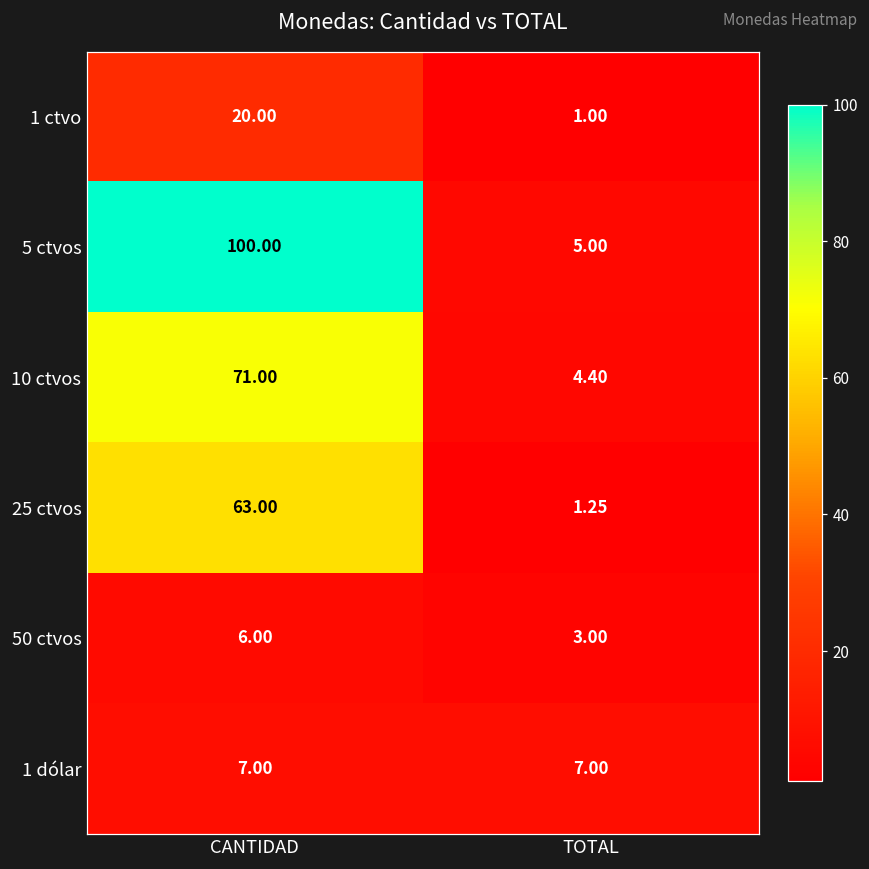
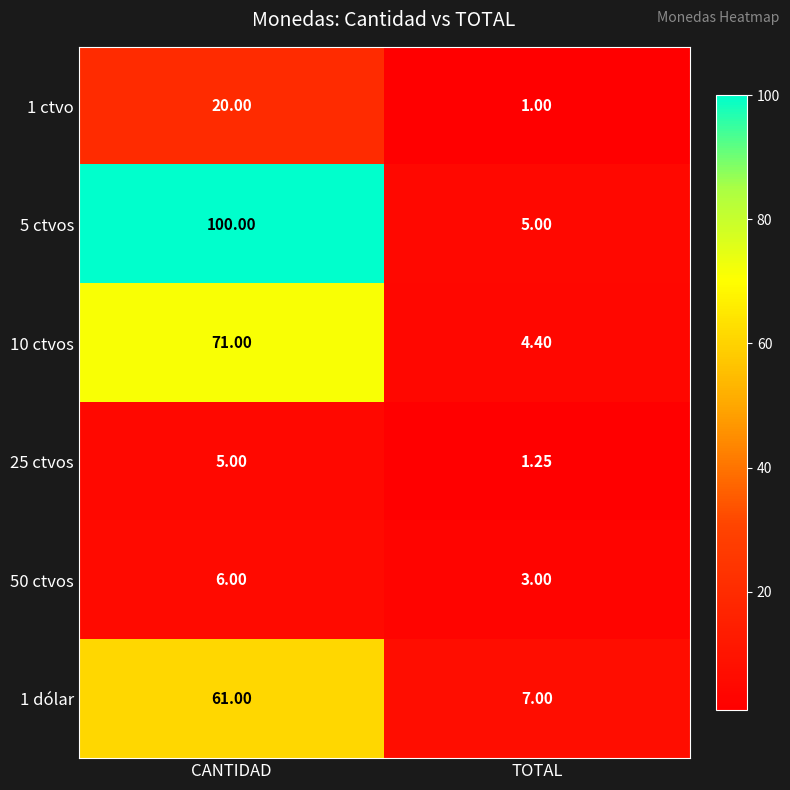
  {
    "1 ctvo": {
      "CANTIDAD": 20.00,
      "TOTAL": 1.00
    },
    "5 ctvos": {
      "CANTIDAD": 100.00,
      "TOTAL": 5.00
    },
    "10 ctvos": {
      "CANTIDAD": 71.00,
      "TOTAL": 4.40
    },
    "25 ctvos": {
-     "CANTIDAD": 63.00,
+     "CANTIDAD": 5.00,
      "TOTAL": 1.25
    },
    "50 ctvos": {
      "CANTIDAD": 6.00,
      "TOTAL": 3.00
    },
    "1 dólar": {
-     "CANTIDAD": 7.00,
+     "CANTIDAD": 61.00,
      "TOTAL": 7.00
    }
  }
